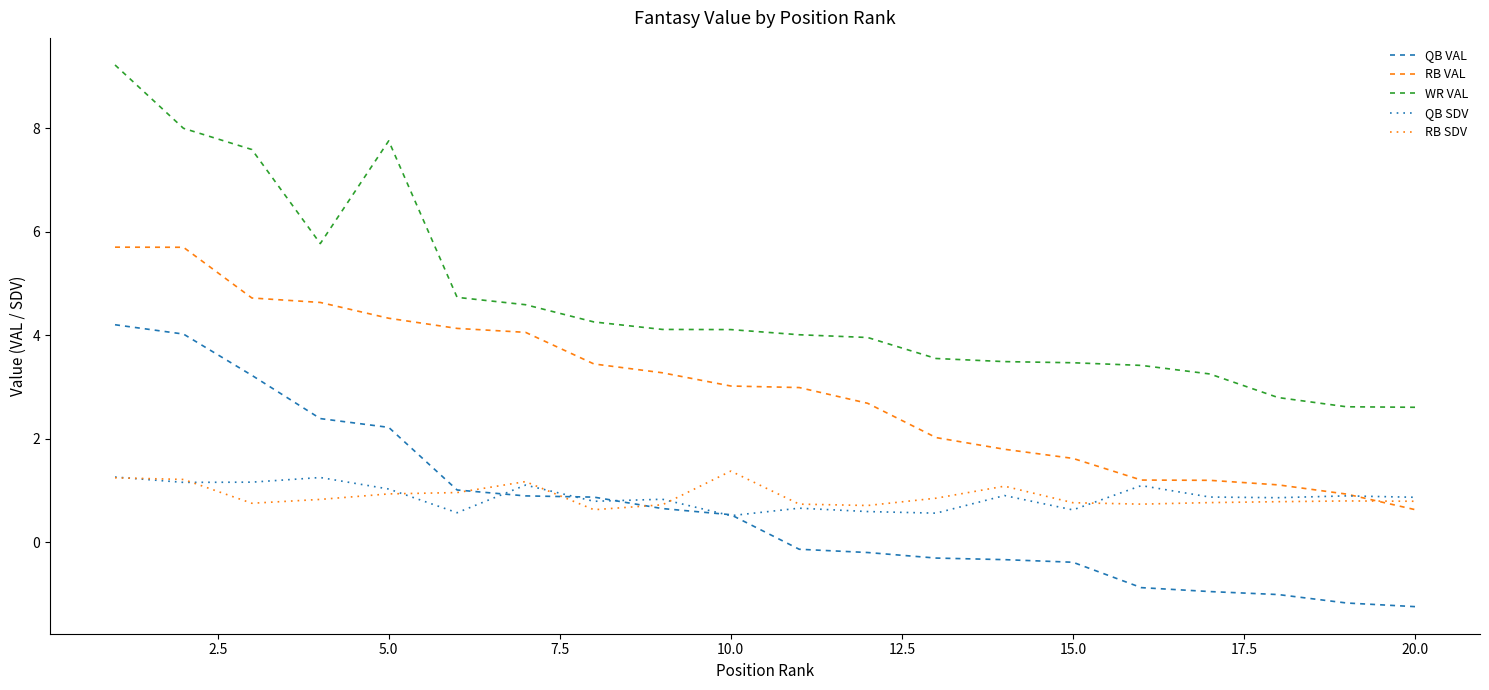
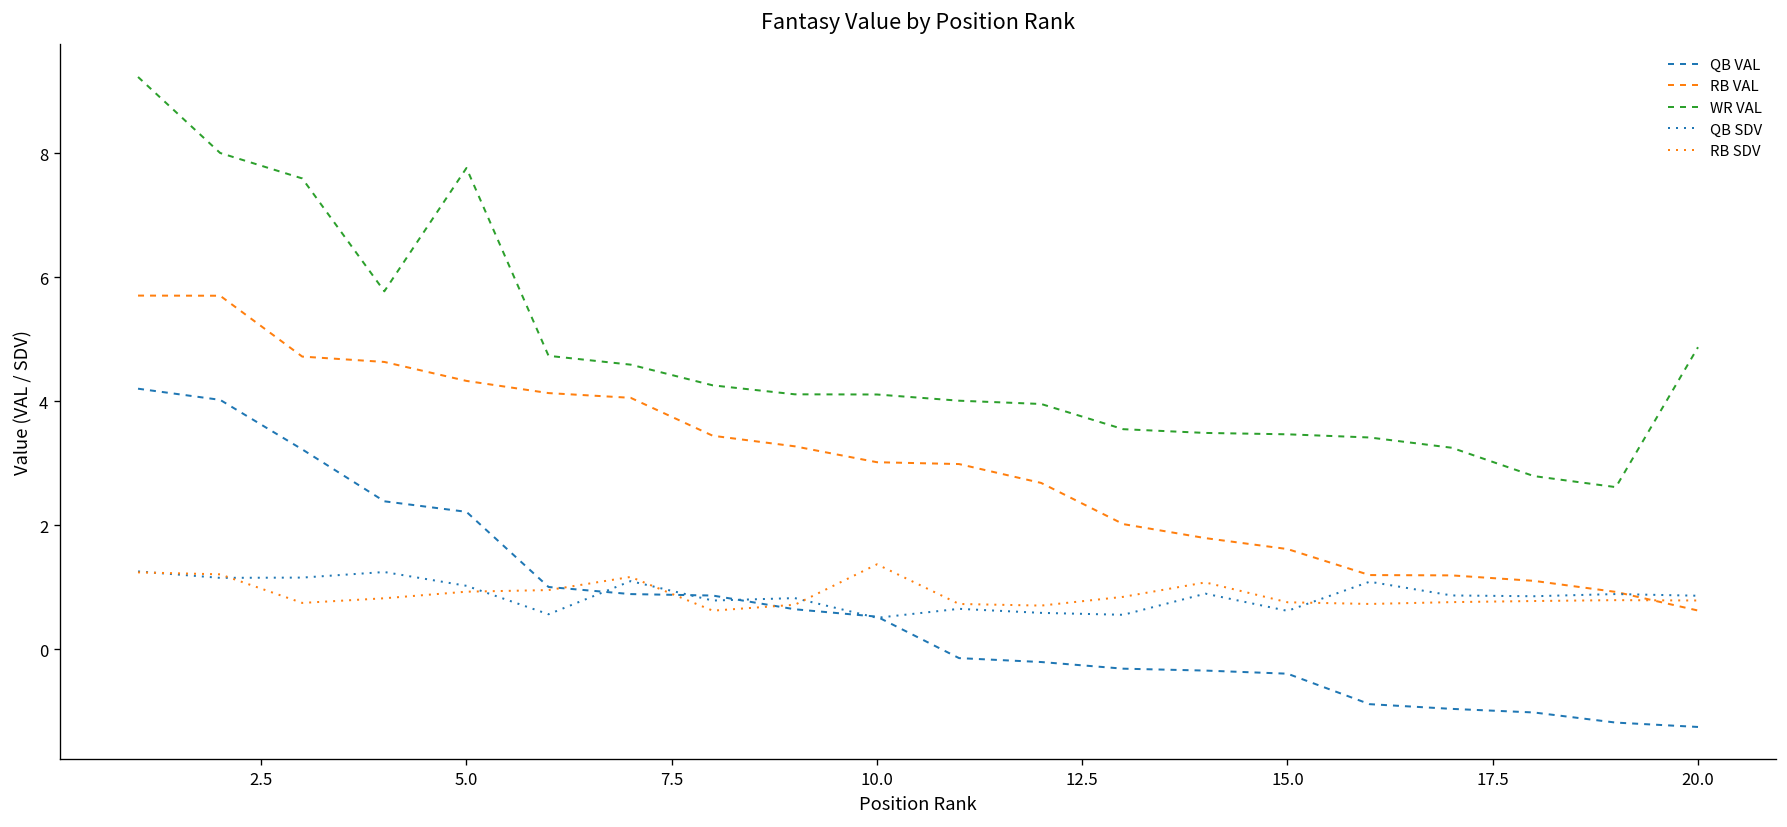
  {
    "WR VAL": {
      "5.0": 7.8,
      "10.0": 4.1,
      "15.0": 3.5,
-     "20.0": 2.6
+     "20.0": 4.9
    }
  }
